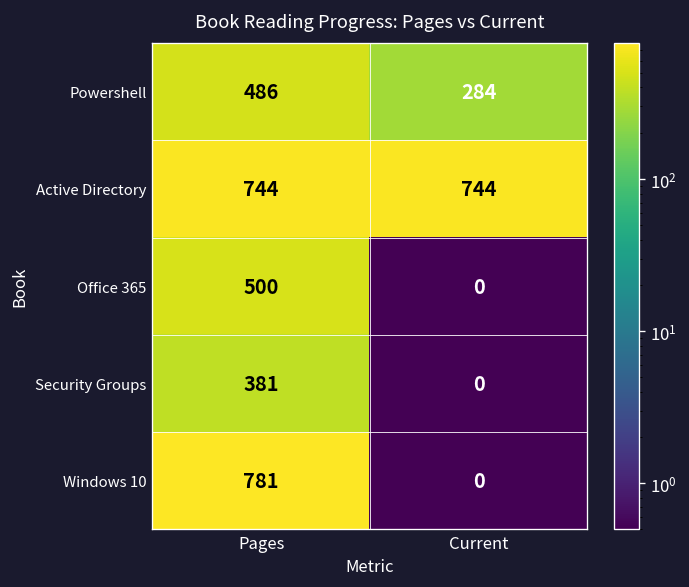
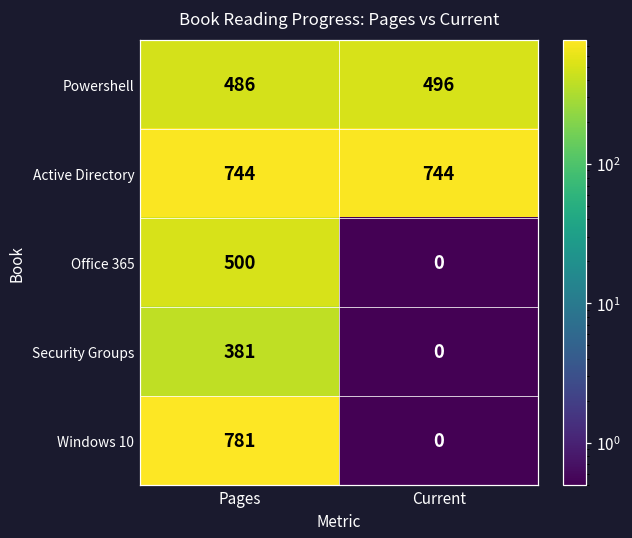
  {
    "Powershell": {
      "Pages": 486,
-     "Current": 284
+     "Current": 496
    },
    "Active Directory": {
      "Pages": 744,
      "Current": 744
    },
    "Office 365": {
      "Pages": 500,
      "Current": 0
    },
    "Security Groups": {
      "Pages": 381,
      "Current": 0
    },
    "Windows 10": {
      "Pages": 781,
      "Current": 0
    }
  }
